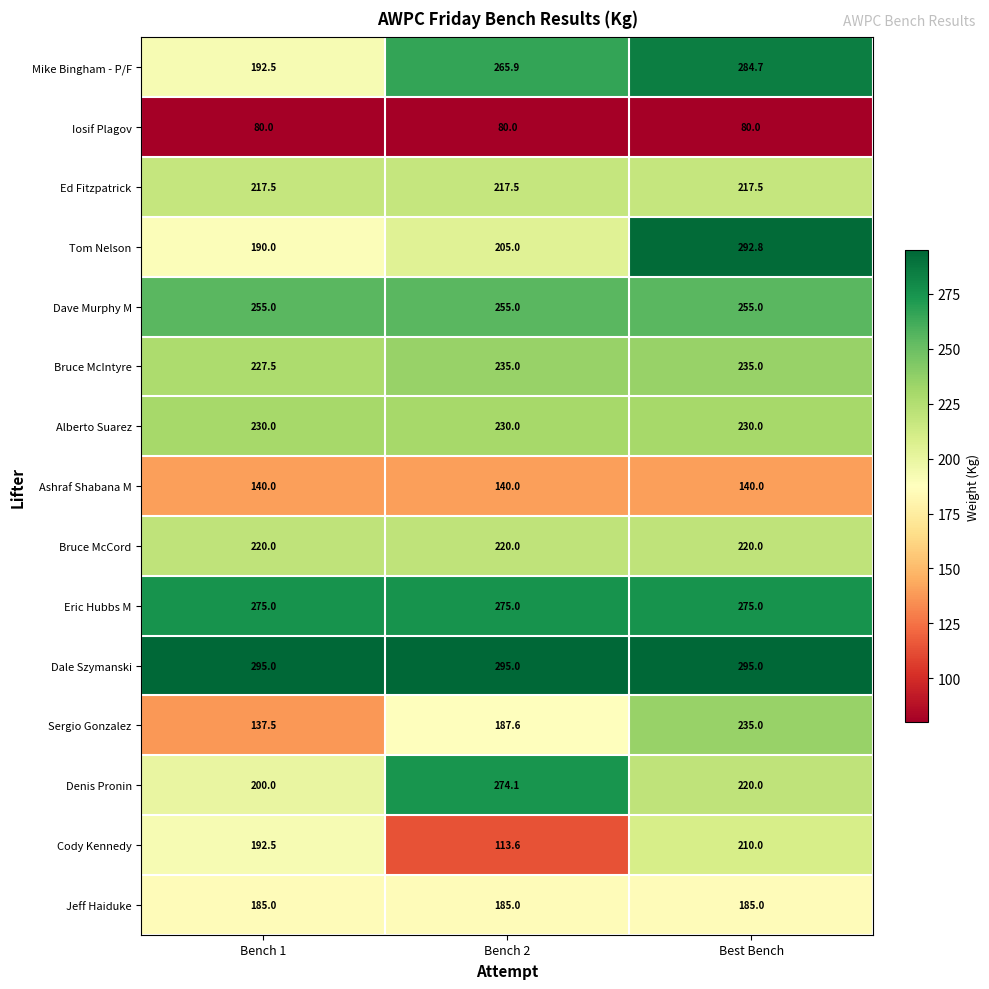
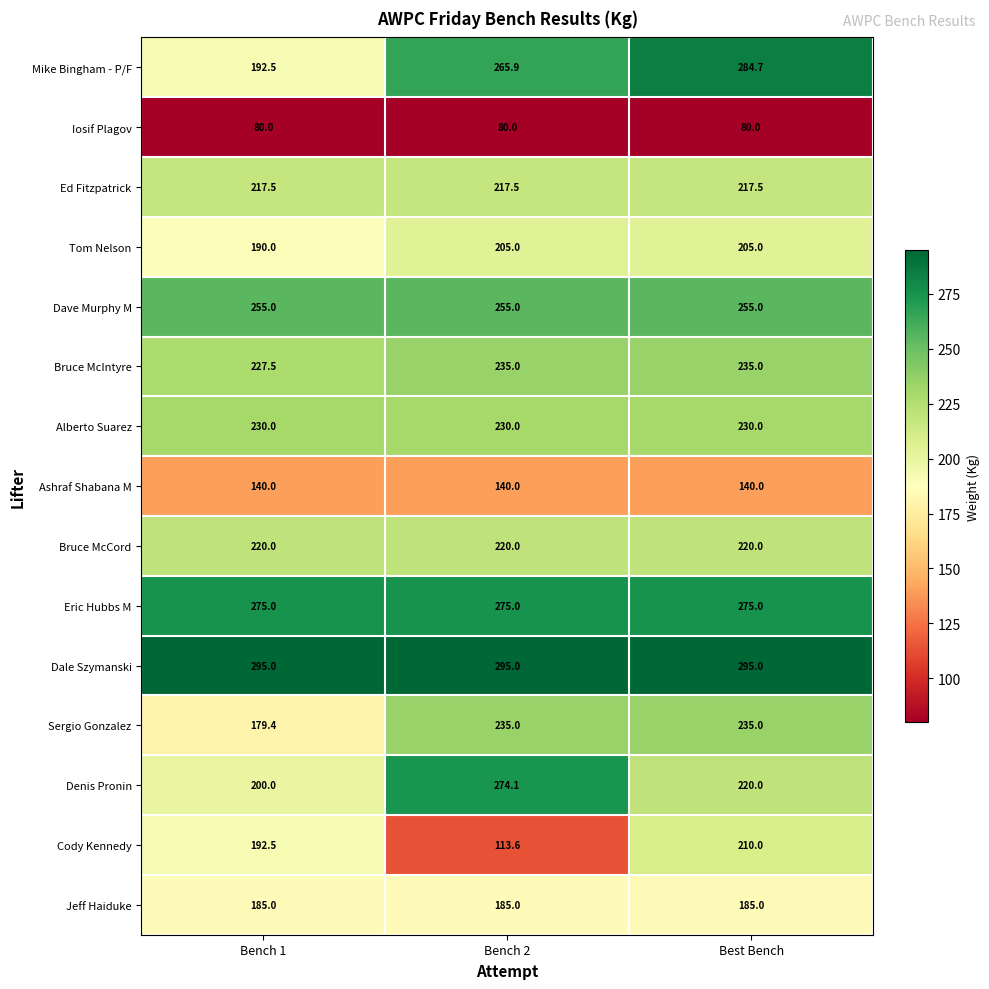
  {
    "Mike Bingham - P/F": {
      "Bench 1": 192.5,
      "Bench 2": 265.9,
      "Best Bench": 284.7
    },
    "Iosif Plagov": {
      "Bench 1": 80.0,
      "Bench 2": 80.0,
      "Best Bench": 80.0
    },
    "Ed Fitzpatrick": {
      "Bench 1": 217.5,
      "Bench 2": 217.5,
      "Best Bench": 217.5
    },
    "Tom Nelson": {
      "Bench 1": 190.0,
      "Bench 2": 205.0,
-     "Best Bench": 292.8
+     "Best Bench": 205.0
    },
    "Dave Murphy M": {
      "Bench 1": 255.0,
      "Bench 2": 255.0,
      "Best Bench": 255.0
    },
    "Bruce McIntyre": {
      "Bench 1": 227.5,
      "Bench 2": 235.0,
      "Best Bench": 235.0
    },
    "Alberto Suarez": {
      "Bench 1": 230.0,
      "Bench 2": 230.0,
      "Best Bench": 230.0
    },
    "Ashraf Shabana M": {
      "Bench 1": 140.0,
      "Bench 2": 140.0,
      "Best Bench": 140.0
    },
    "Bruce McCord": {
      "Bench 1": 220.0,
      "Bench 2": 220.0,
      "Best Bench": 220.0
    },
    "Eric Hubbs M": {
      "Bench 1": 275.0,
      "Bench 2": 275.0,
      "Best Bench": 275.0
    },
    "Dale Szymanski": {
      "Bench 1": 295.0,
      "Bench 2": 295.0,
      "Best Bench": 295.0
    },
    "Sergio Gonzalez": {
-     "Bench 1": 137.5,
-     "Bench 2": 187.6,
+     "Bench 1": 179.4,
+     "Bench 2": 235.0,
      "Best Bench": 235.0
    },
    "Denis Pronin": {
      "Bench 1": 200.0,
      "Bench 2": 274.1,
      "Best Bench": 220.0
    },
    "Cody Kennedy": {
      "Bench 1": 192.5,
      "Bench 2": 113.6,
      "Best Bench": 210.0
    },
    "Jeff Haiduke": {
      "Bench 1": 185.0,
      "Bench 2": 185.0,
      "Best Bench": 185.0
    }
  }
